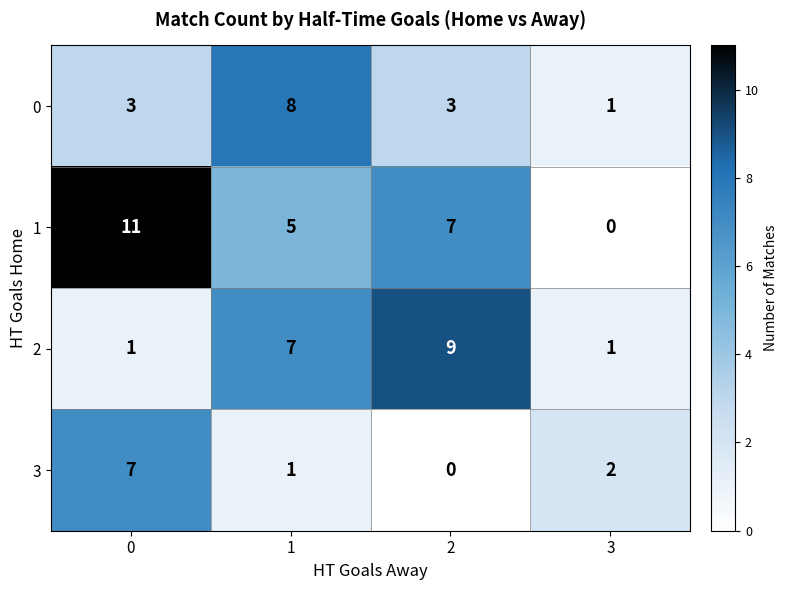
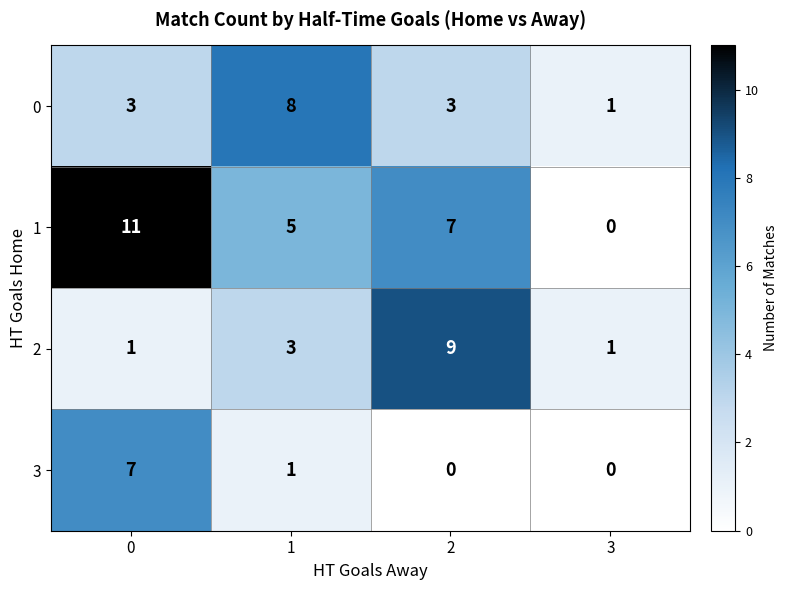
  {
    "0": {
      "0": 3,
      "1": 8,
      "2": 3,
      "3": 1
    },
    "1": {
      "0": 11,
      "1": 5,
      "2": 7,
      "3": 0
    },
    "2": {
      "0": 1,
-     "1": 7,
+     "1": 3,
      "2": 9,
      "3": 1
    },
    "3": {
      "0": 7,
      "1": 1,
      "2": 0,
-     "3": 2
+     "3": 0
    }
  }
